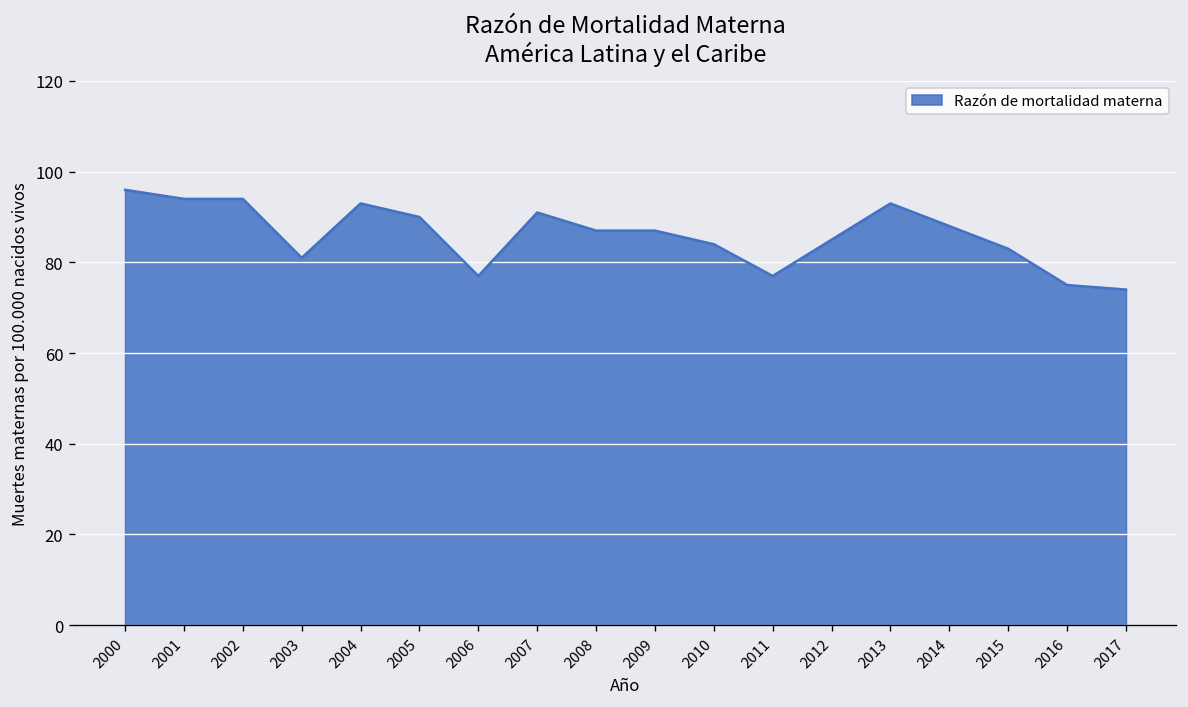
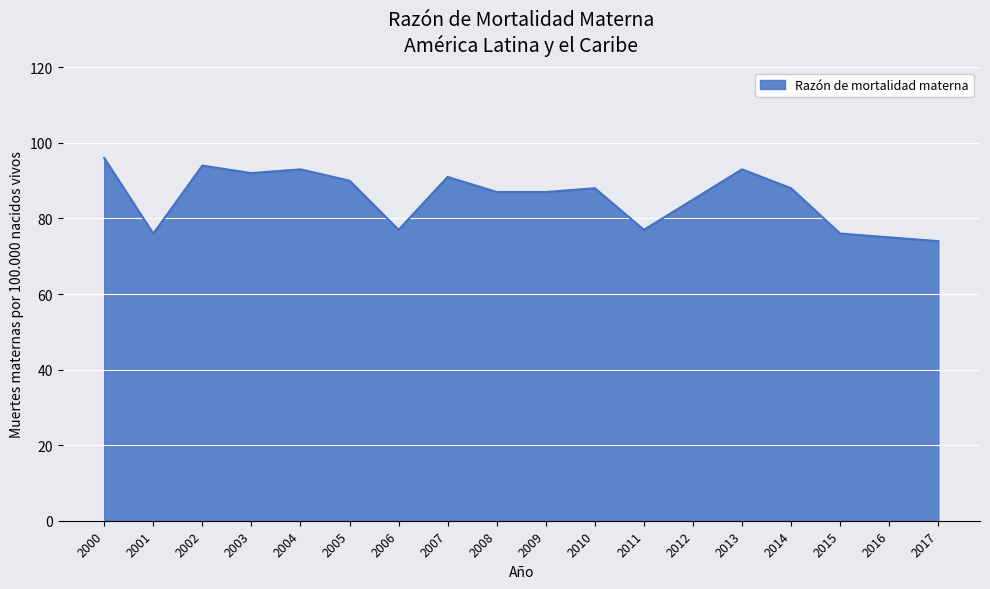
  {
    "2000": 96,
-   "2001": 94,
+   "2001": 76,
    "2002": 94,
-   "2003": 81,
+   "2003": 92,
    "2004": 93,
    "2005": 90,
    "2006": 77,
    "2007": 91,
    "2008": 87,
    "2009": 87,
-   "2010": 84,
+   "2010": 88,
    "2011": 77,
    "2012": 85,
    "2013": 93,
    "2014": 88,
-   "2015": 83,
+   "2015": 76,
    "2016": 75,
    "2017": 74
  }
